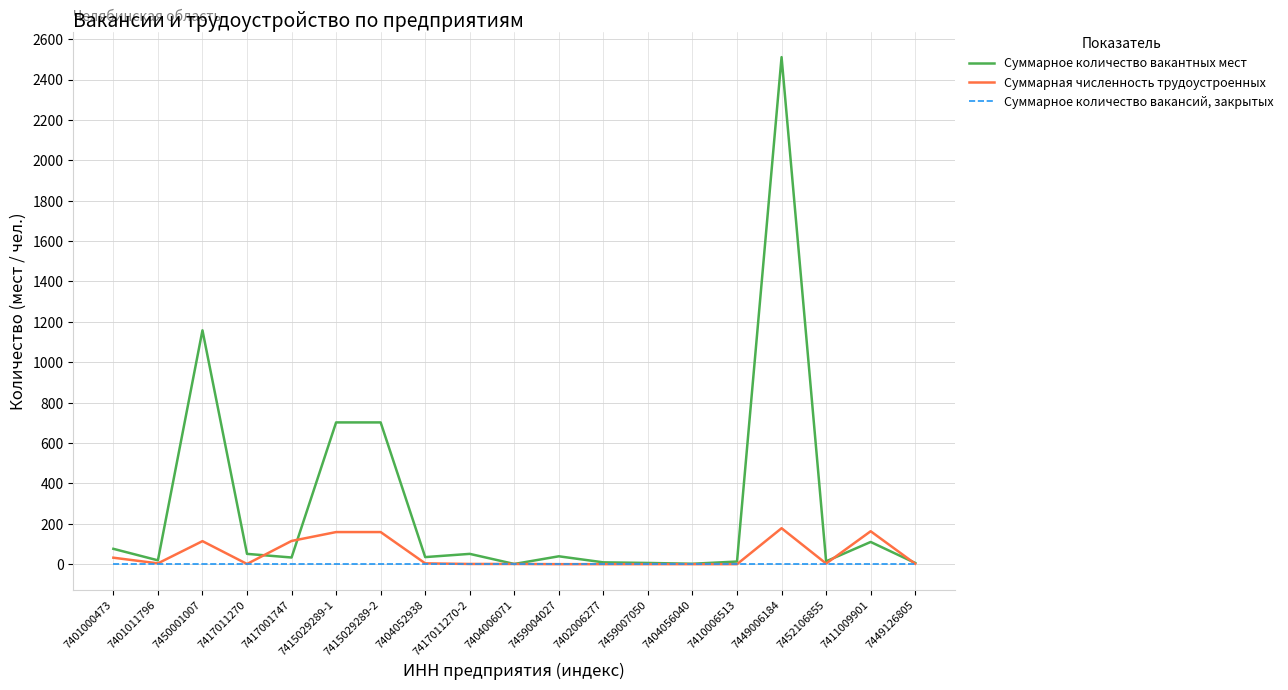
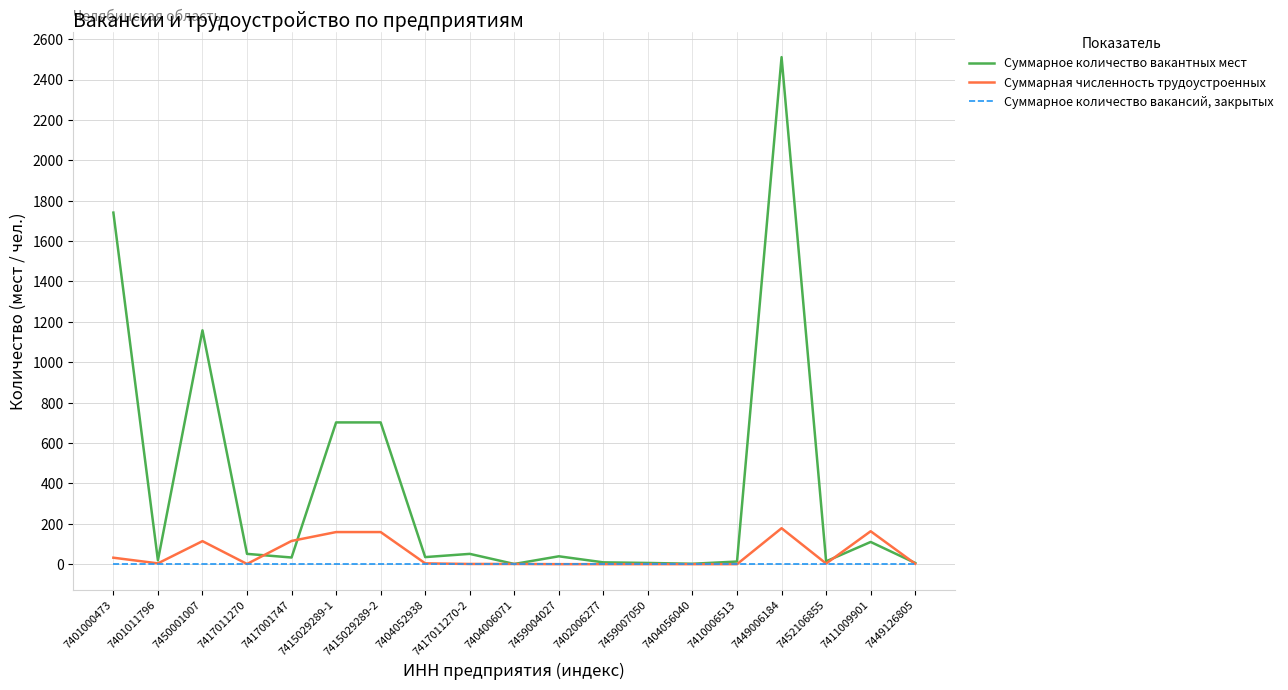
  {
    "Суммарное количество вакантных мест": {
-     "7401000473": 80,
+     "7401000473": 1740,
      "7401011796": 20,
      "7450001007": 1160,
      "7417011270": 50,
      "7417001747": 30,
      "7415029289-1": 700,
      "7415029289-2": 700,
      "7404052938": 40,
      "7417011270-2": 50,
      "7459004027": 40,
      "7410006513": 10,
      "7449006184": 2510,
      "7411009901": 110
    },
    "Суммарная численность трудоустроенных": {
      "7401000473": 30,
      "7450001007": 110,
      "7417001747": 120,
      "7415029289-1": 160,
      "7415029289-2": 160,
      "7449006184": 180,
      "7411009901": 160
    },
    "Суммарное количество вакансий, закрытых": {
      "7401000473": 0,
      "7450001007": 0,
      "7417001747": 0,
      "7415029289-1": 0,
      "7415029289-2": 0,
      "7449006184": 0,
      "7411009901": 0
    }
  }
